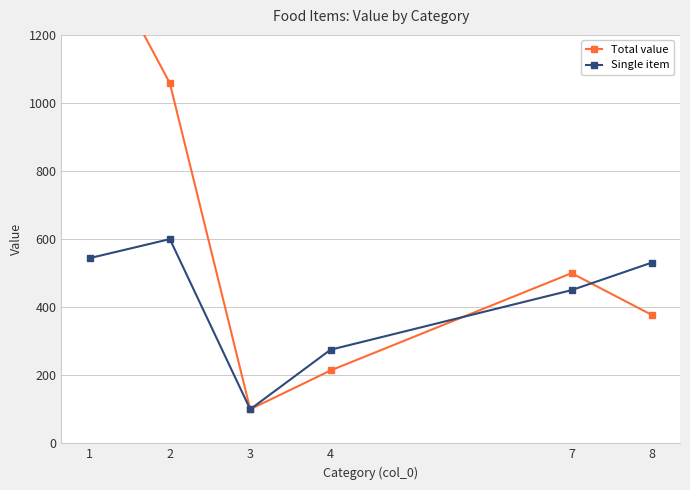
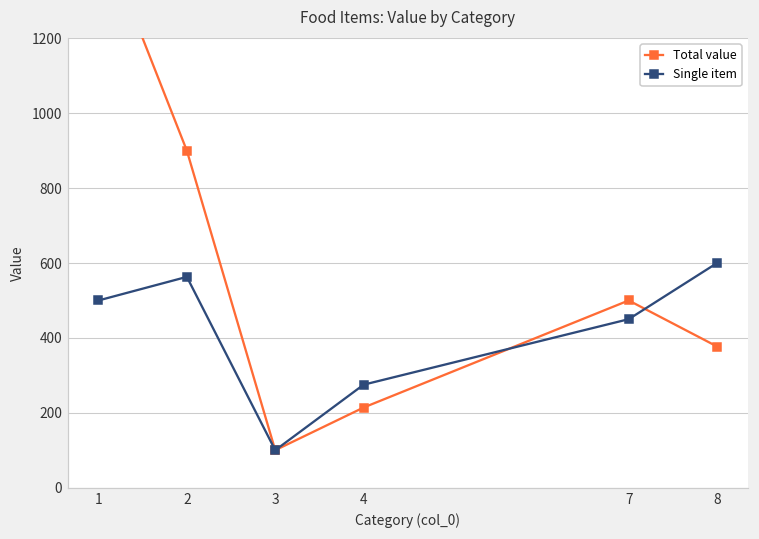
  {
    "Total value": {
-     "2": 1060,
+     "2": 900,
      "4": 210,
      "7": 500,
      "8": 380
    },
    "Single item": {
-     "1": 540,
-     "2": 600,
+     "1": 500,
+     "2": 560,
      "4": 280,
      "7": 450,
-     "8": 530
+     "8": 600
    }
  }
